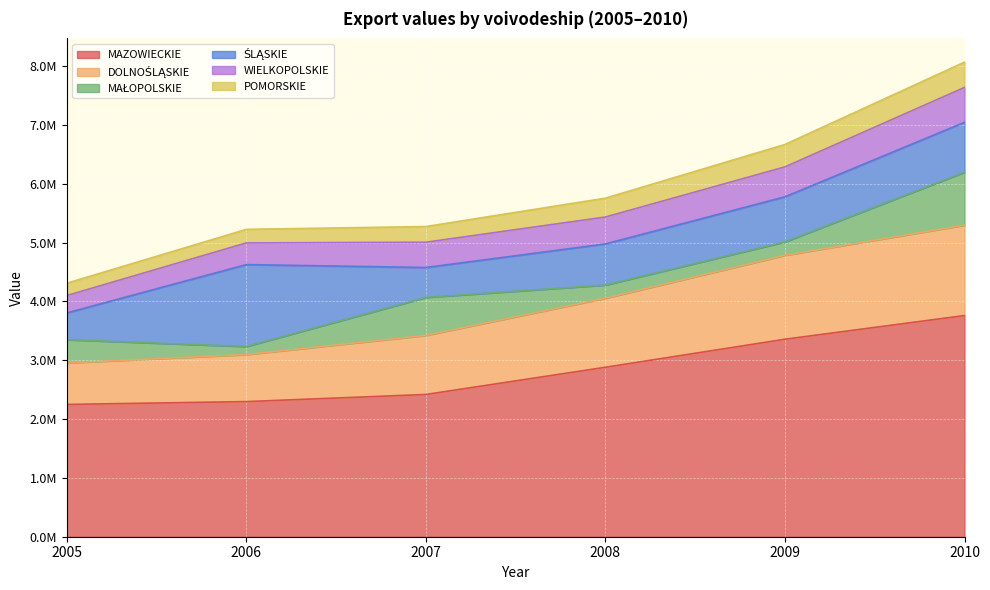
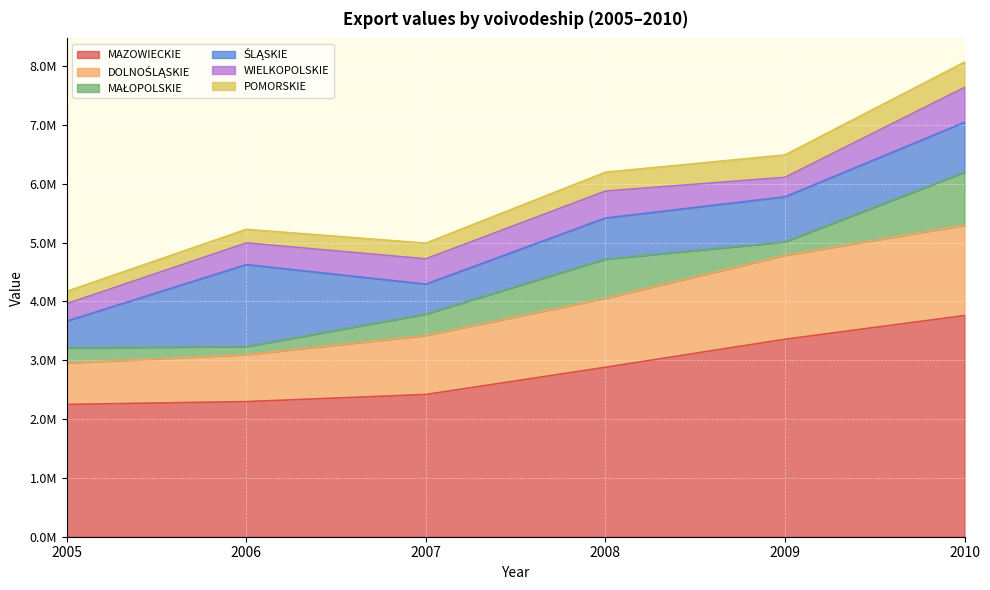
  {
    "MAZOWIECKIE": {
      "2005": 2200000,
      "2006": 2300000,
      "2007": 2400000,
      "2008": 2900000,
      "2009": 3400000,
      "2010": 3800000
    },
    "MAŁOPOLSKIE": {
-     "2005": 400000,
+     "2005": 300000,
      "2006": 100000,
-     "2007": 600000,
-     "2008": 200000,
+     "2007": 400000,
+     "2008": 700000,
      "2009": 200000,
      "2010": 900000
    },
    "ŚLĄSKIE": {
      "2005": 500000,
      "2006": 1400000,
      "2007": 500000,
      "2008": 700000,
      "2009": 800000,
      "2010": 800000
    },
    "WIELKOPOLSKIE": {
      "2005": 300000,
      "2006": 400000,
      "2007": 400000,
      "2008": 500000,
-     "2009": 500000,
+     "2009": 300000,
      "2010": 600000
    }
  }
